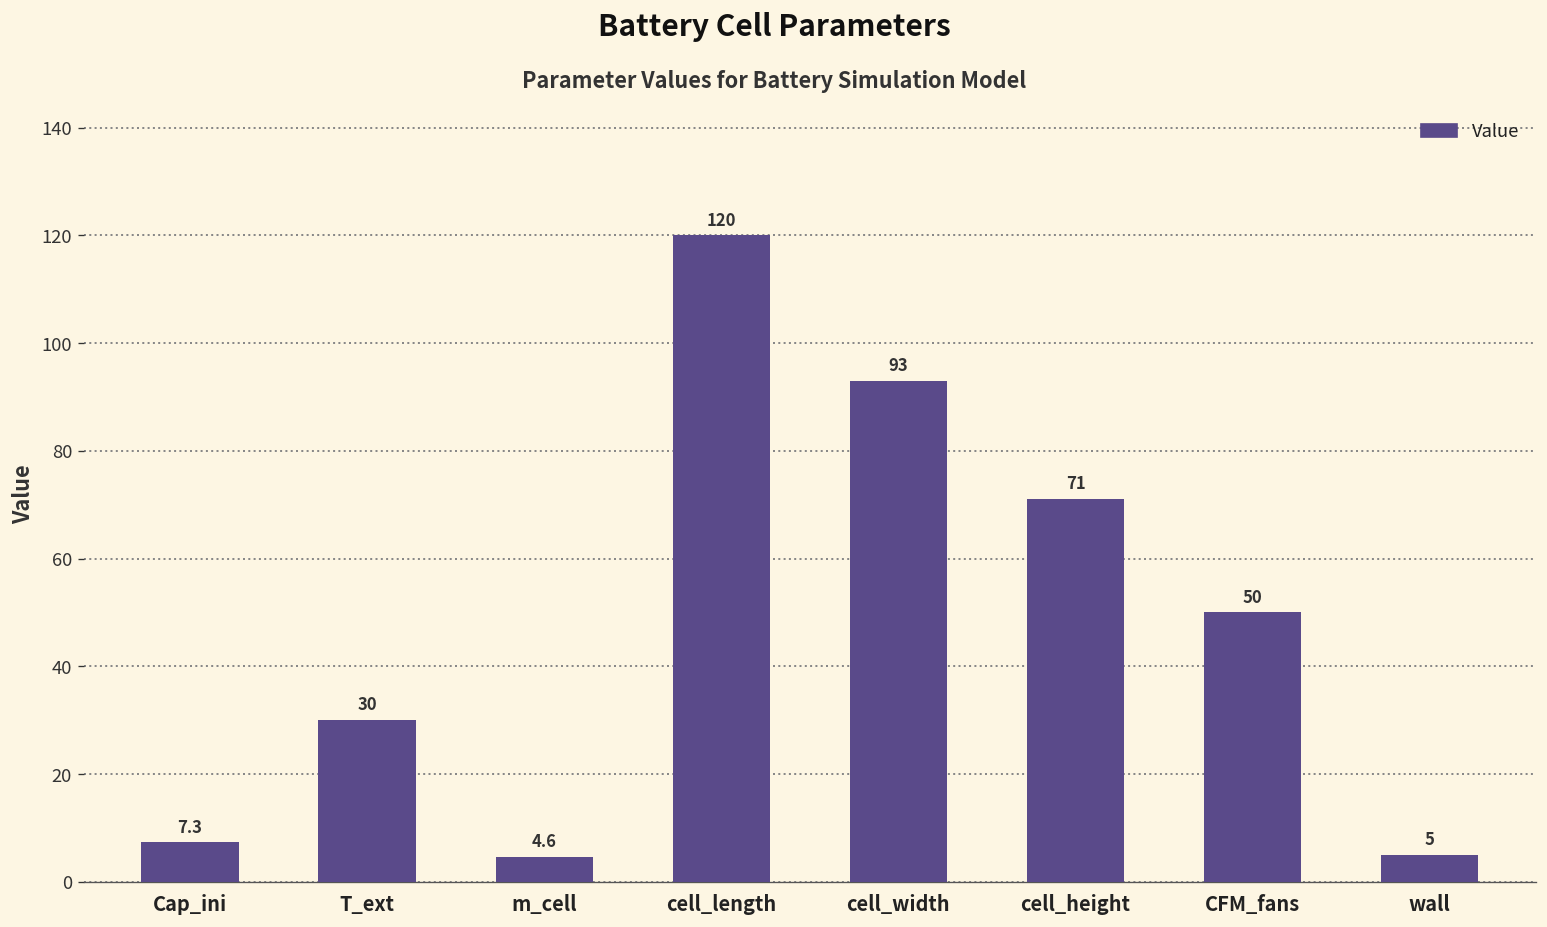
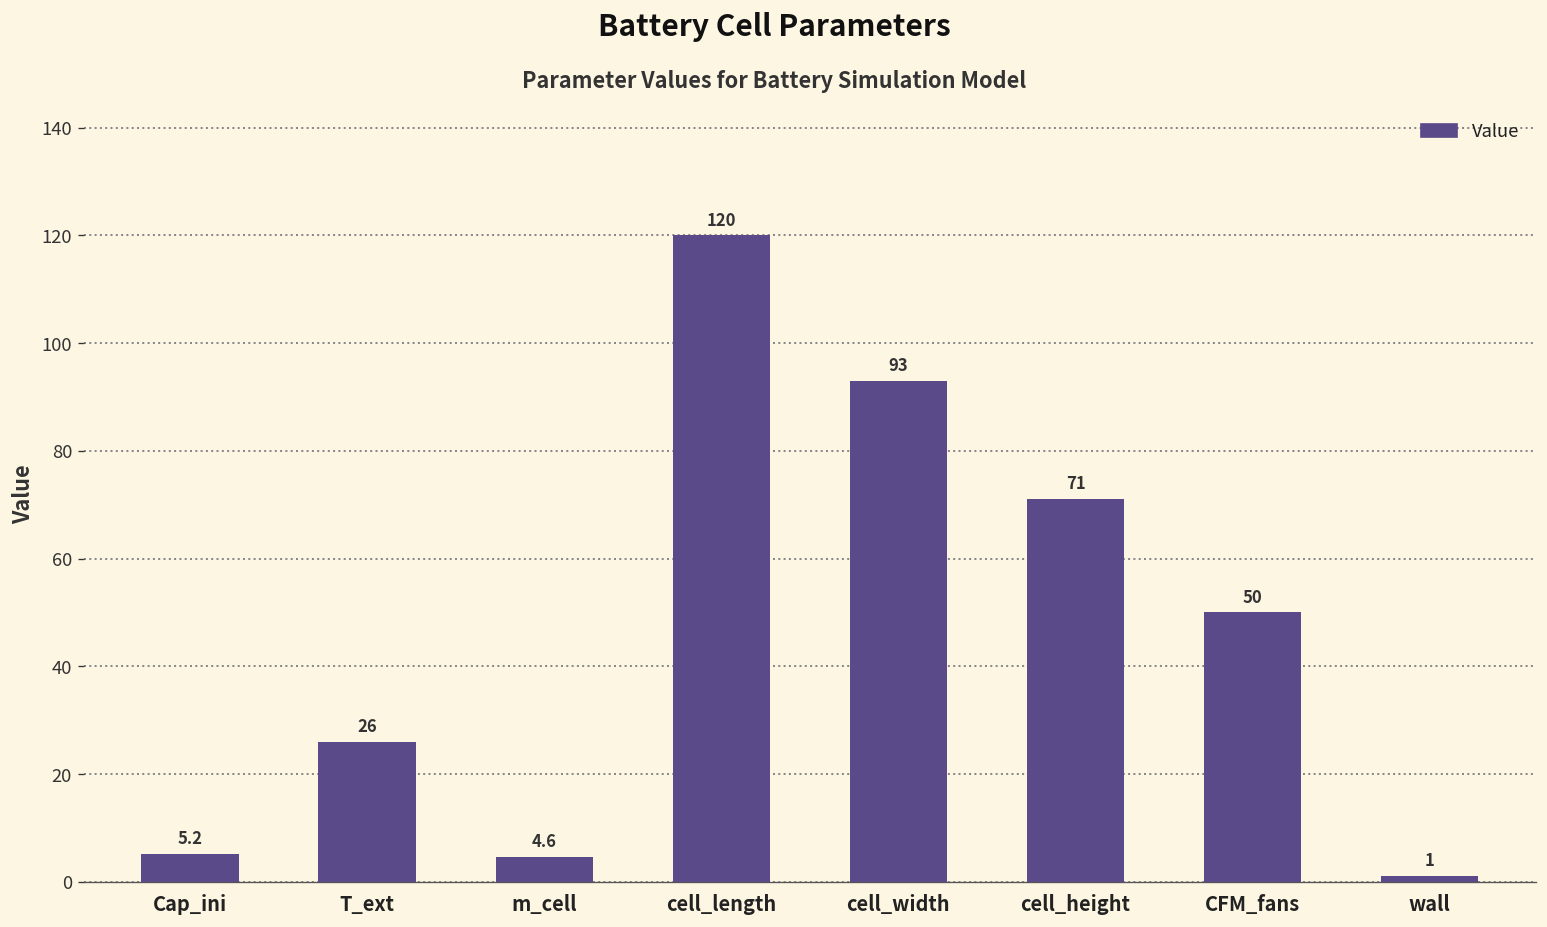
  {
-   "Cap_ini": 7.3,
-   "T_ext": 30,
+   "Cap_ini": 5.2,
+   "T_ext": 26,
    "m_cell": 4.6,
    "cell_length": 120,
    "cell_width": 93,
    "cell_height": 71,
    "CFM_fans": 50,
-   "wall": 5
+   "wall": 1
  }
